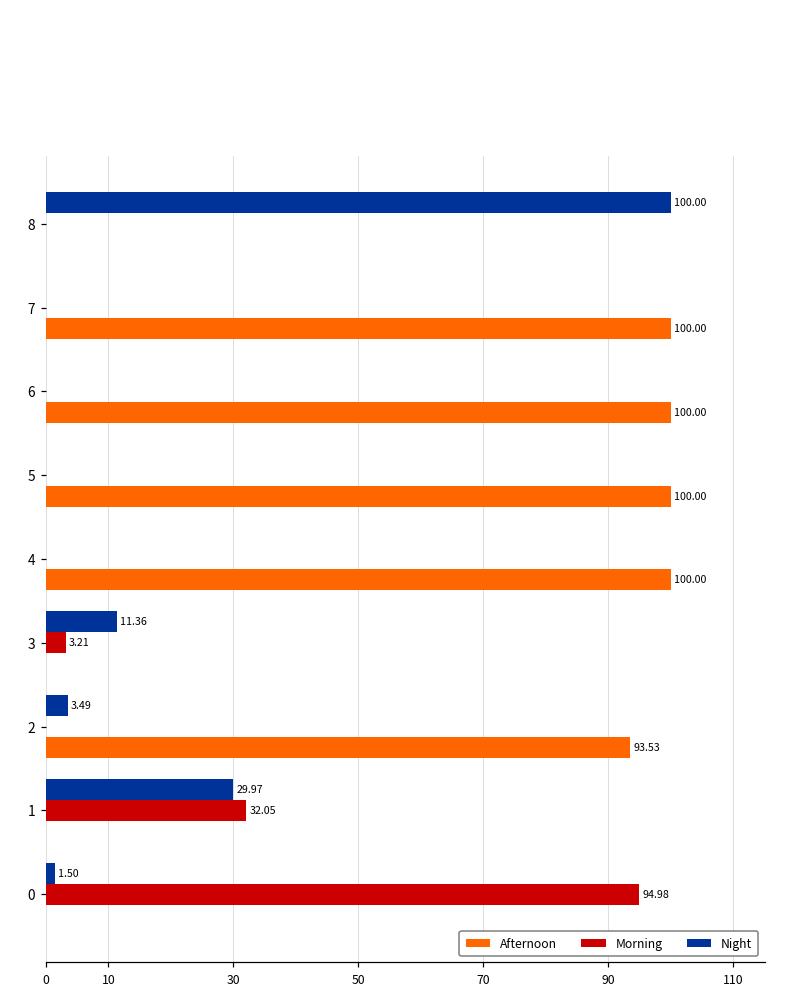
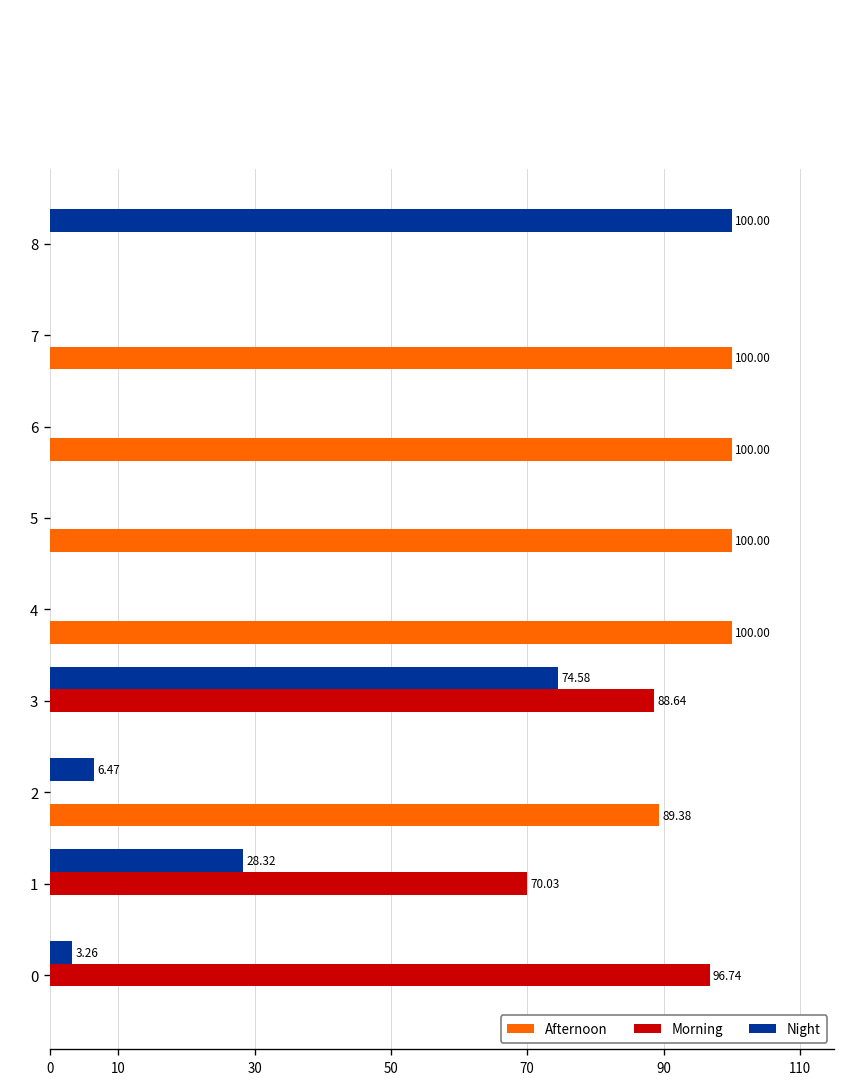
  {
    "Afternoon": {
      "7": 100.00,
      "6": 100.00,
      "5": 100.00,
      "4": 100.00,
-     "2": 93.53
+     "2": 89.38
    },
    "Morning": {
-     "3": 3.21,
-     "1": 32.05,
-     "0": 94.98
+     "3": 88.64,
+     "1": 70.03,
+     "0": 96.74
    },
    "Night": {
      "8": 100.00,
-     "3": 11.36,
-     "2": 3.49,
-     "1": 29.97,
-     "0": 1.50
+     "3": 74.58,
+     "2": 6.47,
+     "1": 28.32,
+     "0": 3.26
    }
  }
